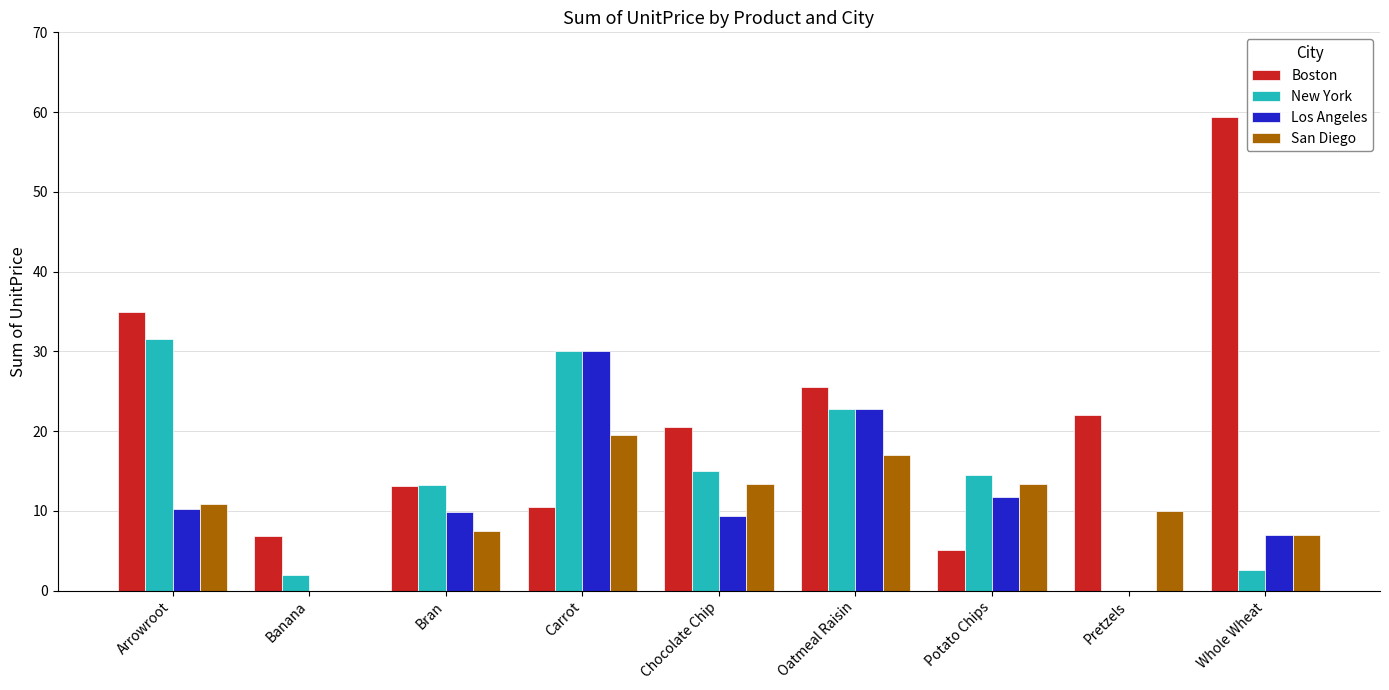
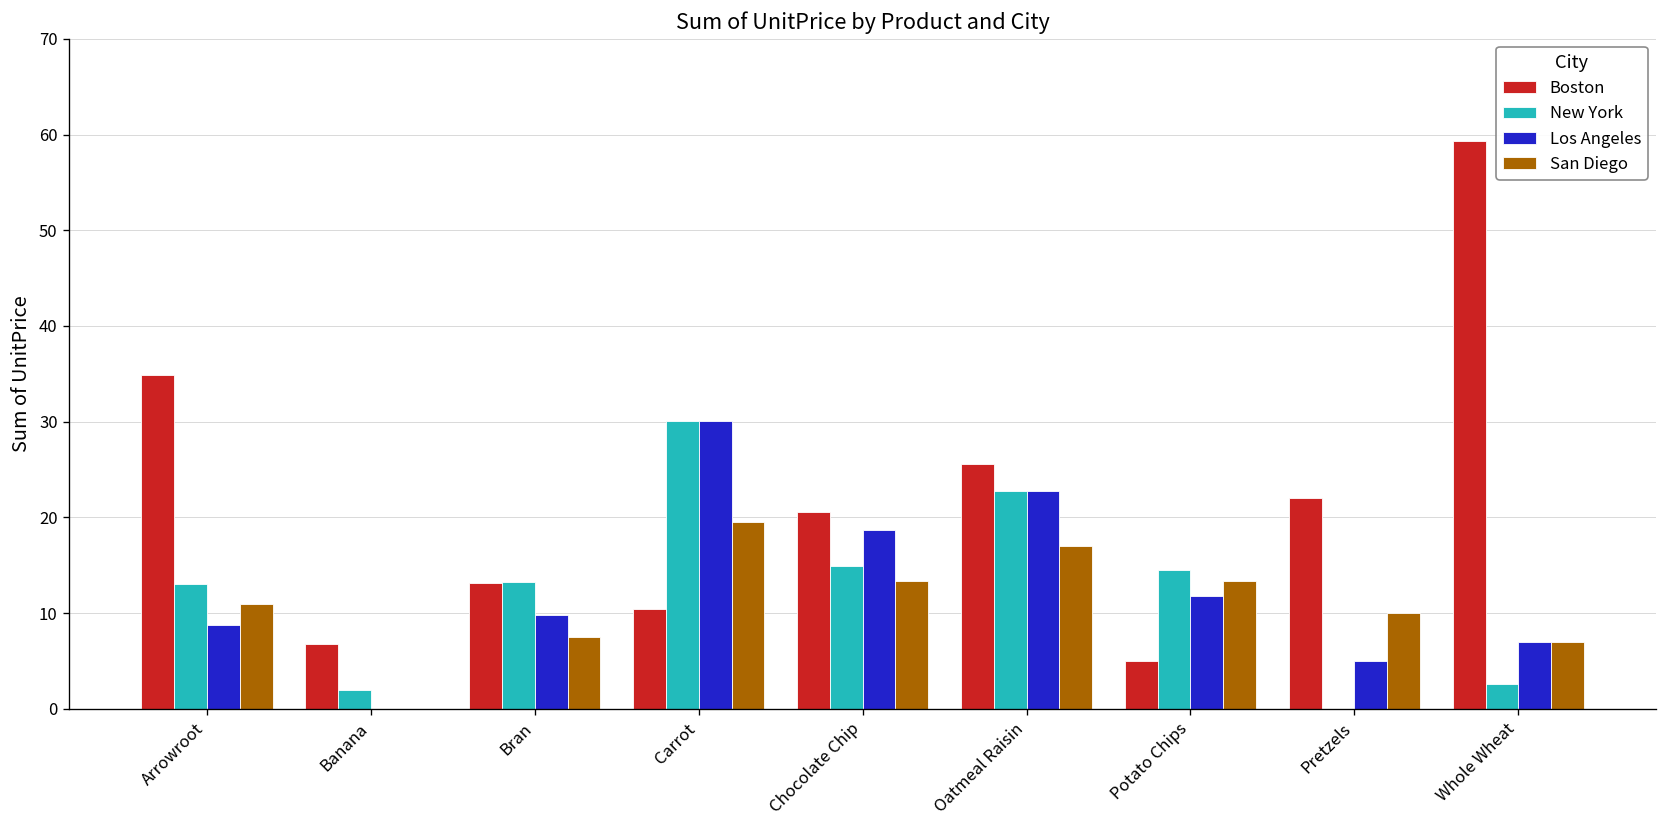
  {
    "Boston": {
      "Arrowroot": 35,
      "Banana": 7,
      "Bran": 13,
      "Carrot": 10,
      "Chocolate Chip": 21,
      "Oatmeal Raisin": 26,
      "Potato Chips": 5,
      "Pretzels": 22,
      "Whole Wheat": 59
    },
    "New York": {
-     "Arrowroot": 32,
+     "Arrowroot": 13,
      "Banana": 2,
      "Bran": 13,
      "Carrot": 30,
      "Chocolate Chip": 15,
      "Oatmeal Raisin": 23,
      "Potato Chips": 14,
      "Pretzels": 0,
      "Whole Wheat": 3
    },
    "Los Angeles": {
-     "Arrowroot": 10,
+     "Arrowroot": 9,
      "Banana": 0,
      "Bran": 10,
      "Carrot": 30,
-     "Chocolate Chip": 9,
+     "Chocolate Chip": 19,
      "Oatmeal Raisin": 23,
      "Potato Chips": 12,
-     "Pretzels": 0,
+     "Pretzels": 5,
      "Whole Wheat": 7
    },
    "San Diego": {
      "Arrowroot": 11,
      "Banana": 0,
      "Bran": 7,
      "Carrot": 19,
      "Chocolate Chip": 13,
      "Oatmeal Raisin": 17,
      "Potato Chips": 13,
      "Pretzels": 10,
      "Whole Wheat": 7
    }
  }
